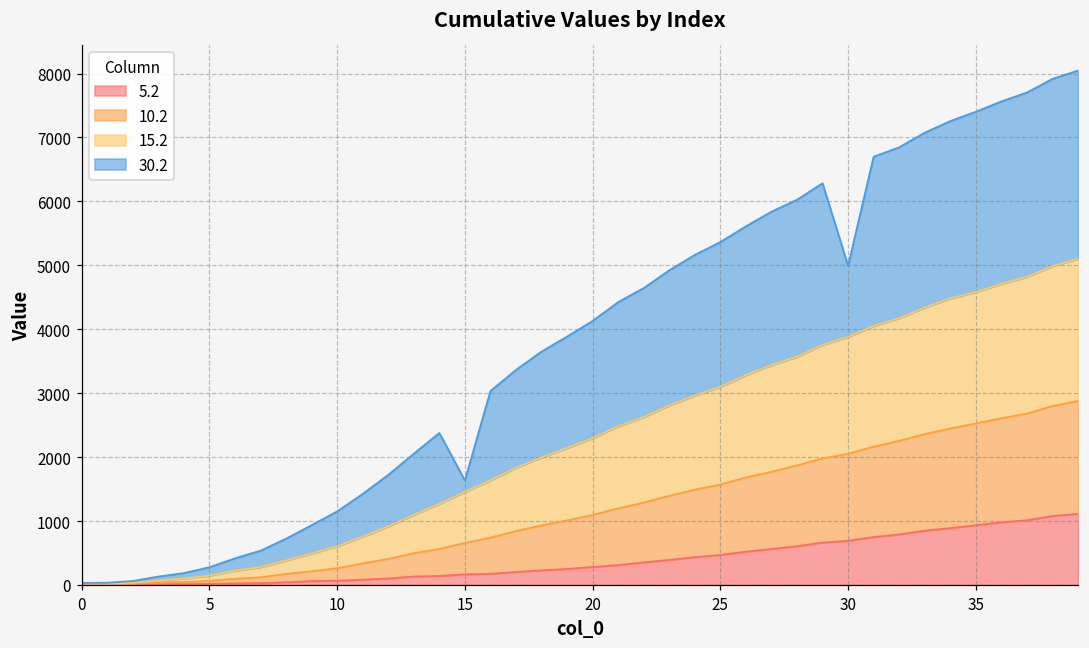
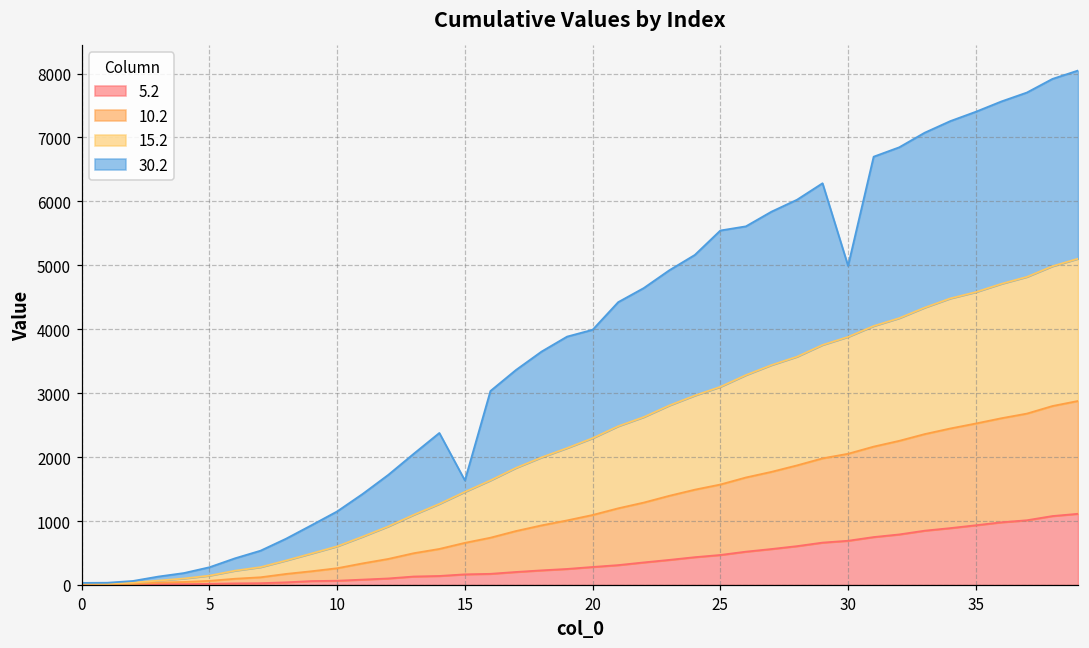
  {
    "30.2": {
      "5": 100,
      "10": 500,
      "15": 200,
-     "20": 1800,
-     "25": 2300,
+     "20": 1700,
+     "25": 2400,
      "30": 1100,
      "35": 2800
    }
  }
